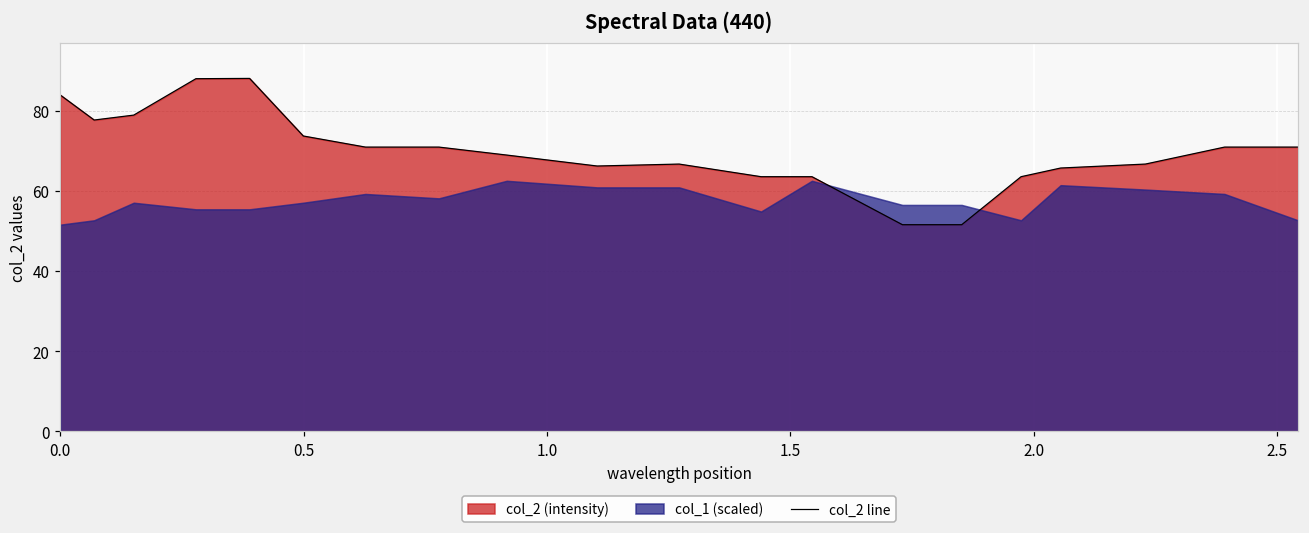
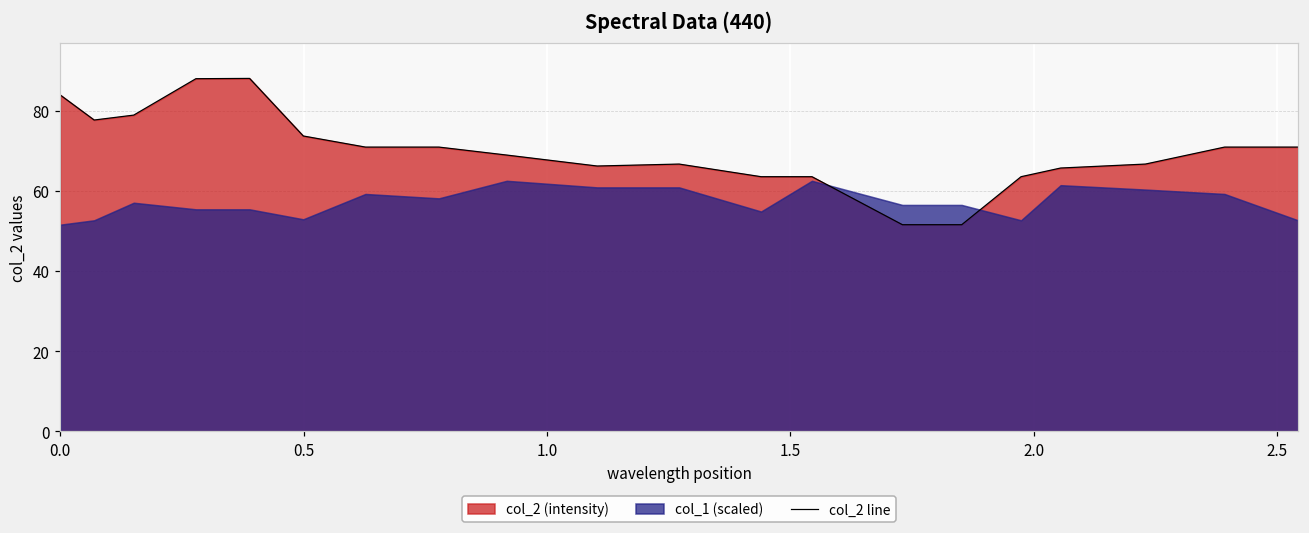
  {
    "col_2 (intensity)": {
      "0.0": 84,
      "0.5": 74
    },
    "col_1 (scaled)": {
      "0.0": 52,
-     "0.5": 57
+     "0.5": 53
    }
  }
